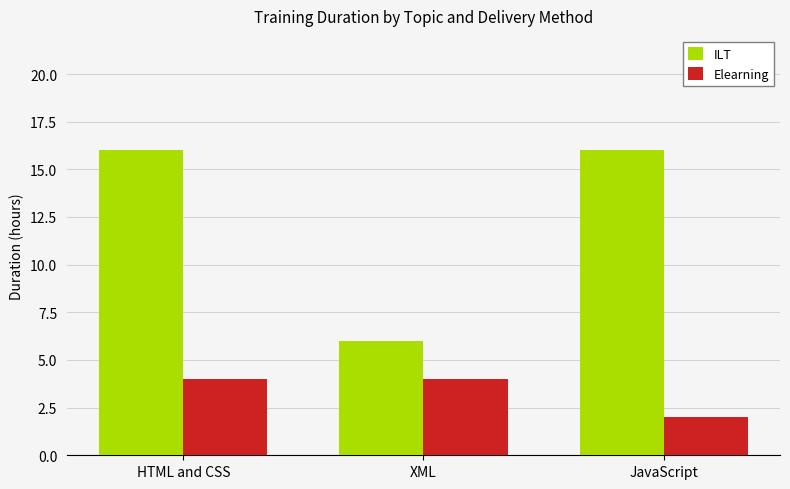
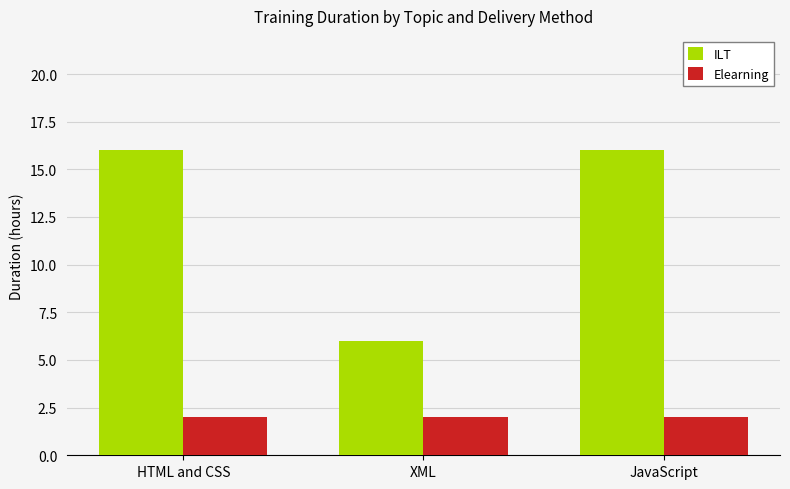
  {
    "ILT": {
      "HTML and CSS": 16,
      "XML": 6,
      "JavaScript": 16
    },
    "Elearning": {
-     "HTML and CSS": 4,
-     "XML": 4,
+     "HTML and CSS": 2,
+     "XML": 2,
      "JavaScript": 2
    }
  }
